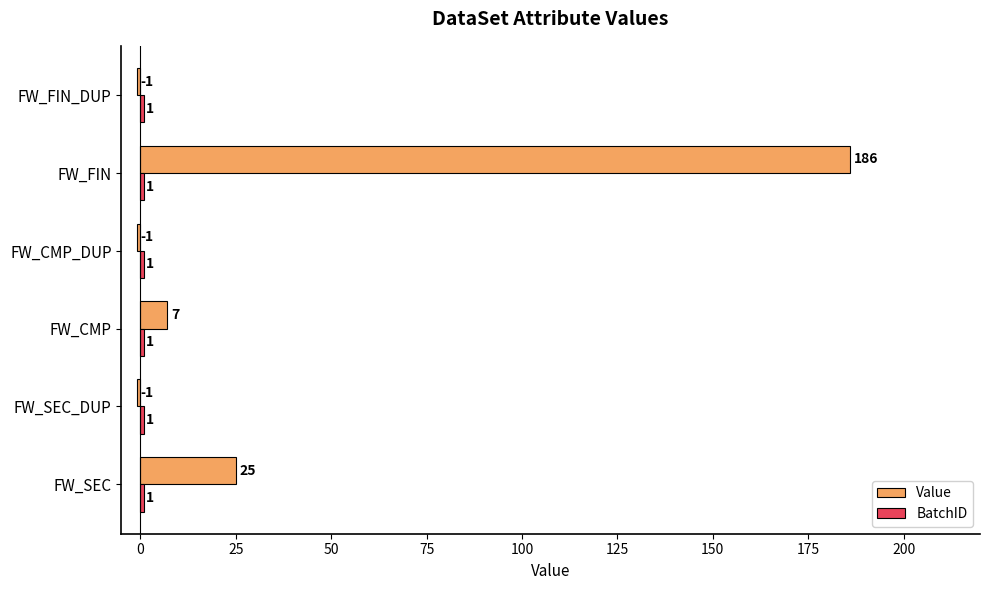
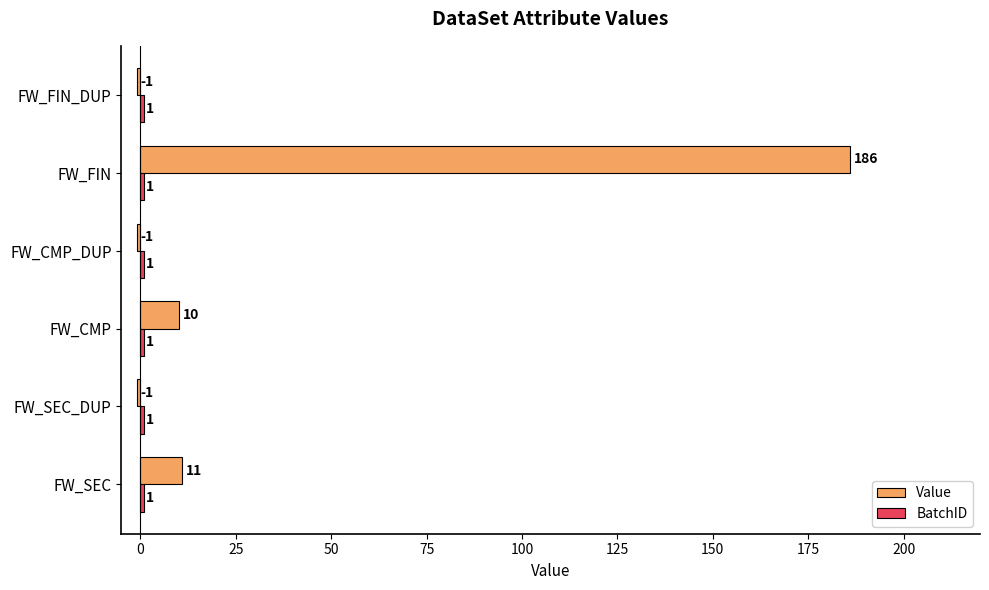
  {
    "Value": {
      "FW_FIN_DUP": -1,
      "FW_FIN": 186,
      "FW_CMP_DUP": -1,
-     "FW_CMP": 7,
+     "FW_CMP": 10,
      "FW_SEC_DUP": -1,
-     "FW_SEC": 25
+     "FW_SEC": 11
    },
    "BatchID": {
      "FW_FIN_DUP": 1,
      "FW_FIN": 1,
      "FW_CMP_DUP": 1,
      "FW_CMP": 1,
      "FW_SEC_DUP": 1,
      "FW_SEC": 1
    }
  }
